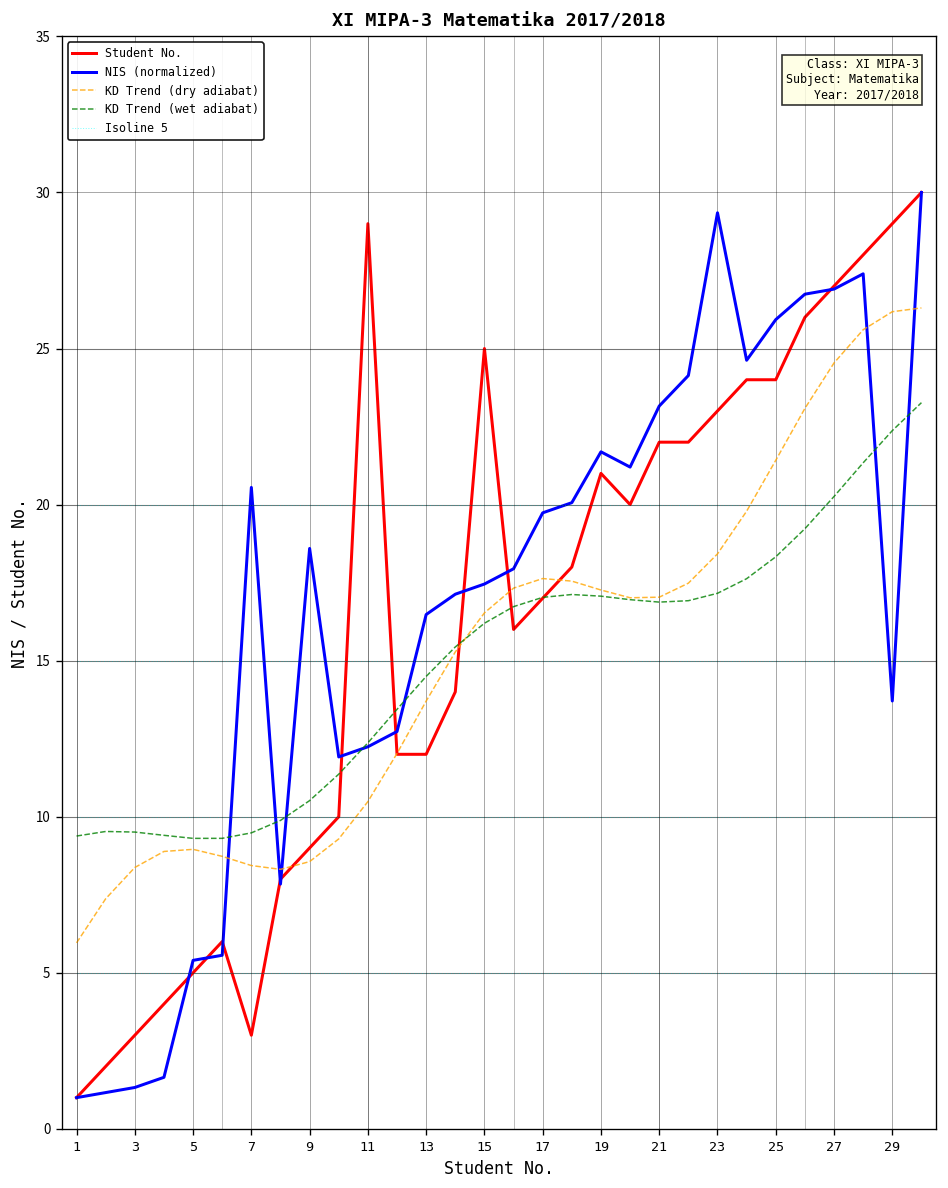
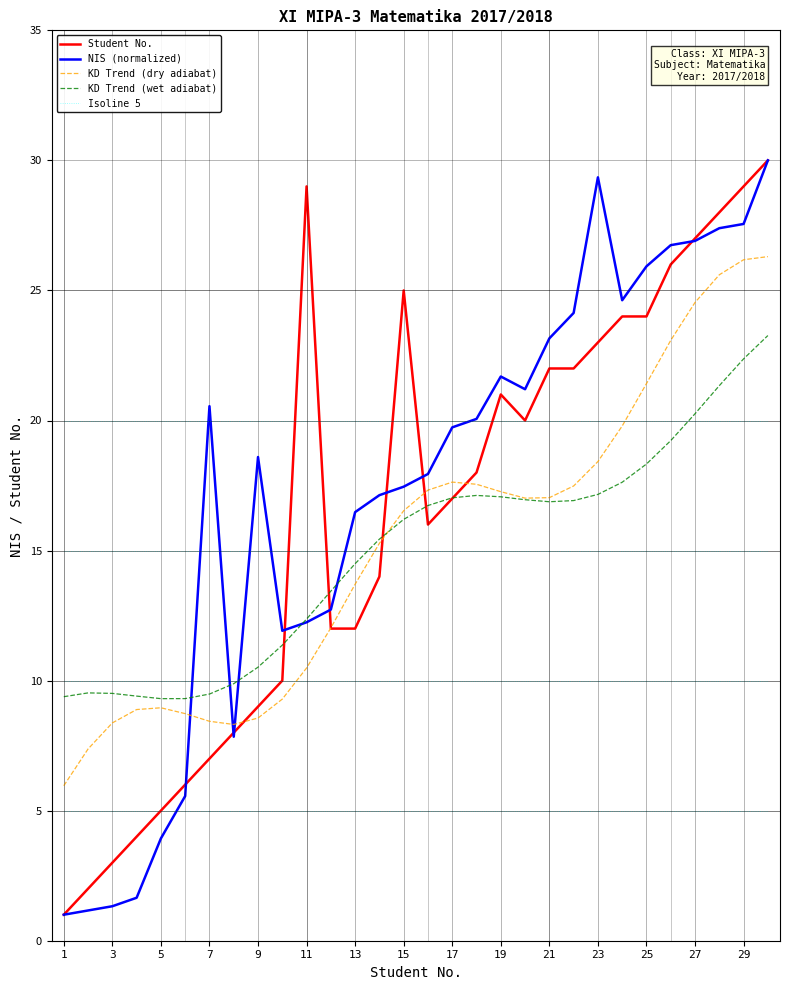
  {
    "Student No.": {
      "3": 3,
-     "7": 3,
+     "7": 7,
      "9": 9,
      "11": 29,
      "13": 12,
      "15": 25,
      "19": 21,
      "21": 22,
      "23": 23,
      "25": 24,
      "29": 29
    },
    "NIS (normalized)": {
      "3": 1.3,
-     "5": 5.4,
+     "5": 3.9,
      "7": 20.6,
      "9": 18.6,
      "11": 12.2,
      "13": 16.5,
      "15": 17.5,
      "17": 19.7,
      "19": 21.7,
      "21": 23.2,
      "23": 29.3,
      "25": 25.9,
-     "29": 13.7
+     "29": 27.6
    },
    "KD Trend (dry adiabat)": {
      "1": 6.0,
      "3": 8.4,
      "5": 9.0,
      "7": 8.4,
      "9": 8.6,
      "11": 10.5,
      "13": 13.7,
      "15": 16.5,
      "17": 17.6,
      "19": 17.3,
      "21": 17.0,
      "23": 18.4,
      "25": 21.4,
      "27": 24.5,
      "29": 26.2
    },
    "KD Trend (wet adiabat)": {
      "1": 9.4,
      "3": 9.5,
      "5": 9.3,
      "7": 9.5,
      "9": 10.5,
      "11": 12.4,
      "13": 14.5,
      "15": 16.2,
      "19": 17.1,
      "21": 16.9,
      "23": 17.2,
      "25": 18.3,
      "27": 20.3,
      "29": 22.4
    }
  }
